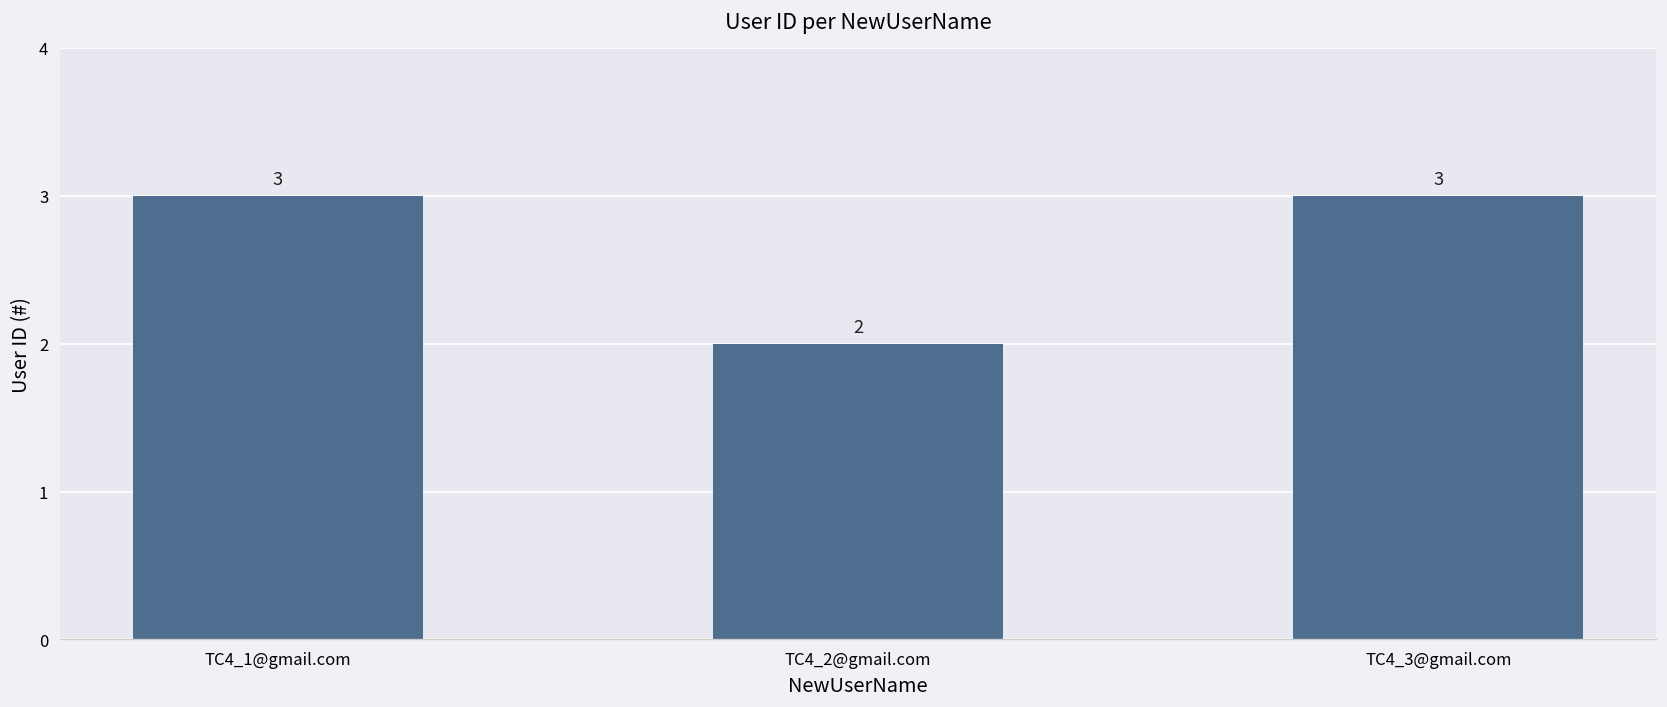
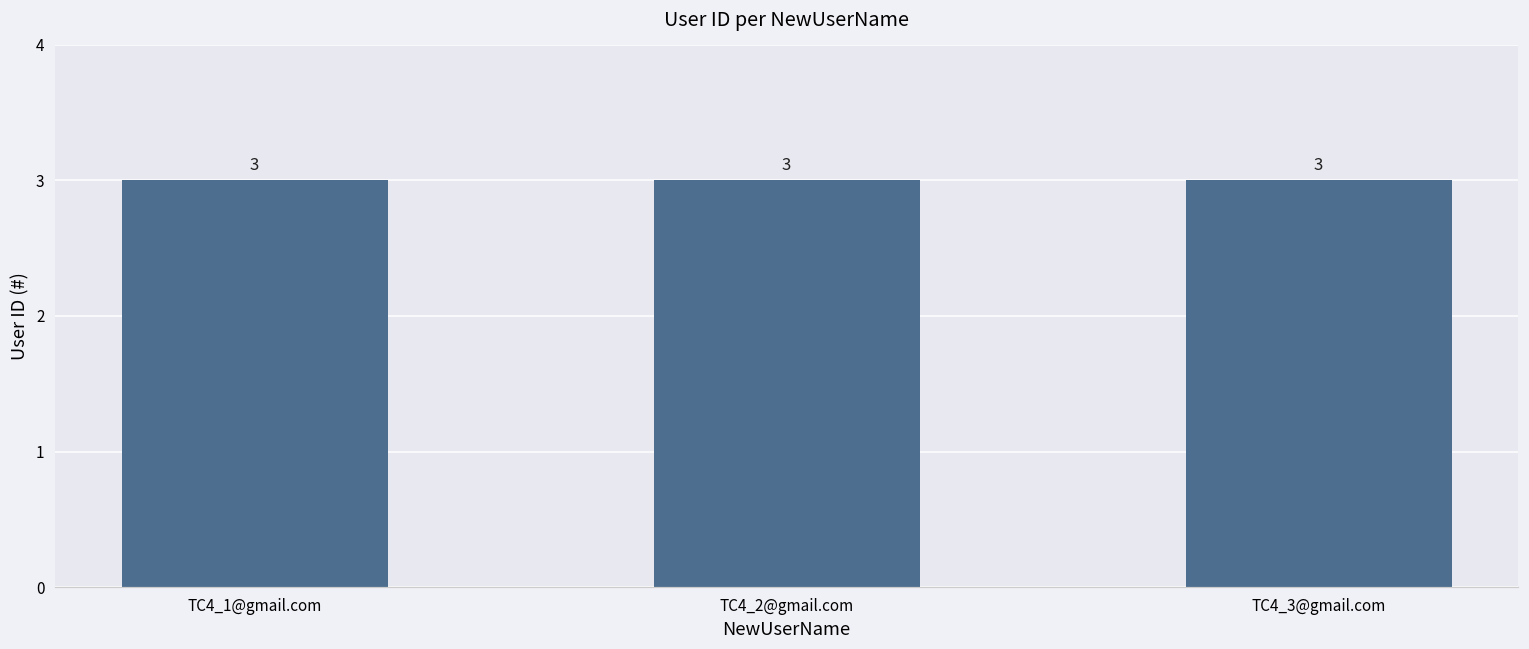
  {
    "TC4_1@gmail.com": 3,
-   "TC4_2@gmail.com": 2,
+   "TC4_2@gmail.com": 3,
    "TC4_3@gmail.com": 3
  }
